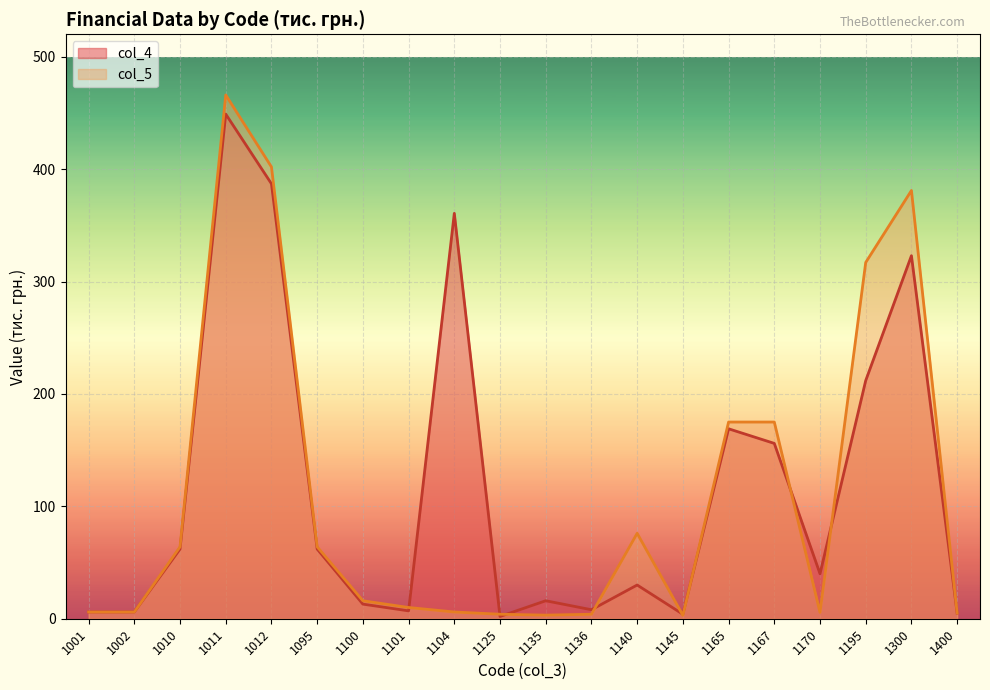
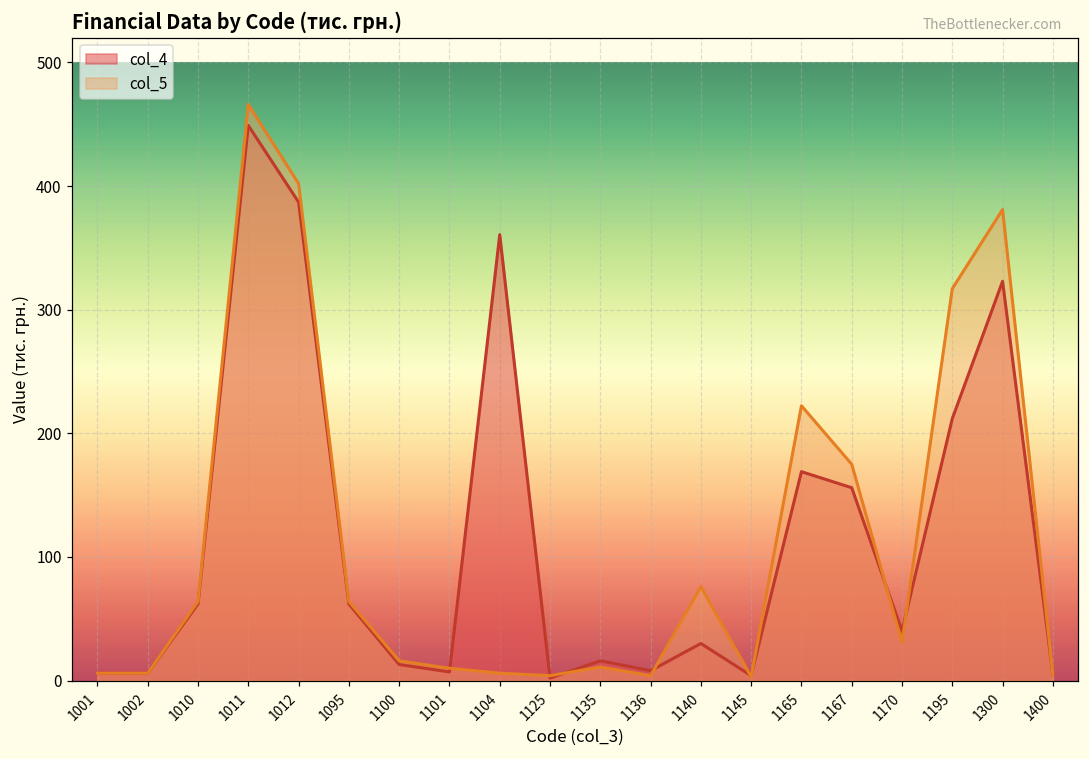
  {
    "col_4": {
      "1011": 449,
      "1012": 387,
      "1100": 13,
      "1101": 7,
      "1104": 361,
      "1135": 16,
      "1136": 8,
      "1140": 30,
      "1165": 169,
      "1167": 156,
      "1170": 40,
      "1195": 212,
      "1300": 323
    },
    "col_5": {
      "1011": 466,
      "1012": 402,
      "1100": 16,
      "1101": 10,
      "1104": 6,
-     "1135": 3,
+     "1135": 11,
      "1136": 4,
      "1140": 76,
-     "1165": 175,
+     "1165": 222,
      "1167": 175,
-     "1170": 6,
+     "1170": 31,
      "1195": 317,
      "1300": 381
    }
  }
